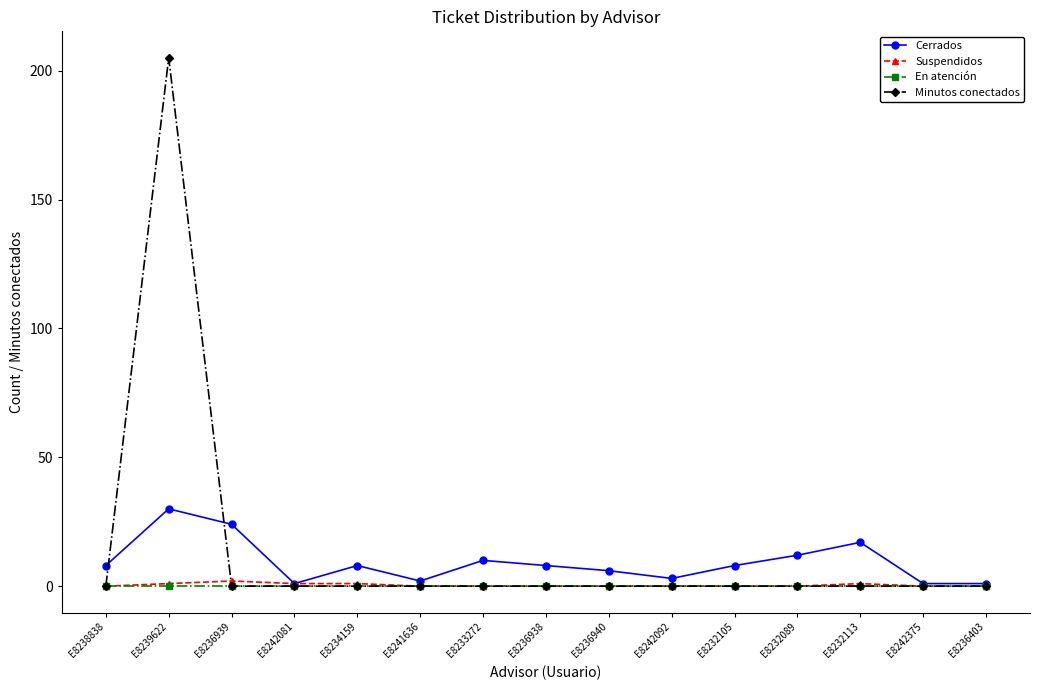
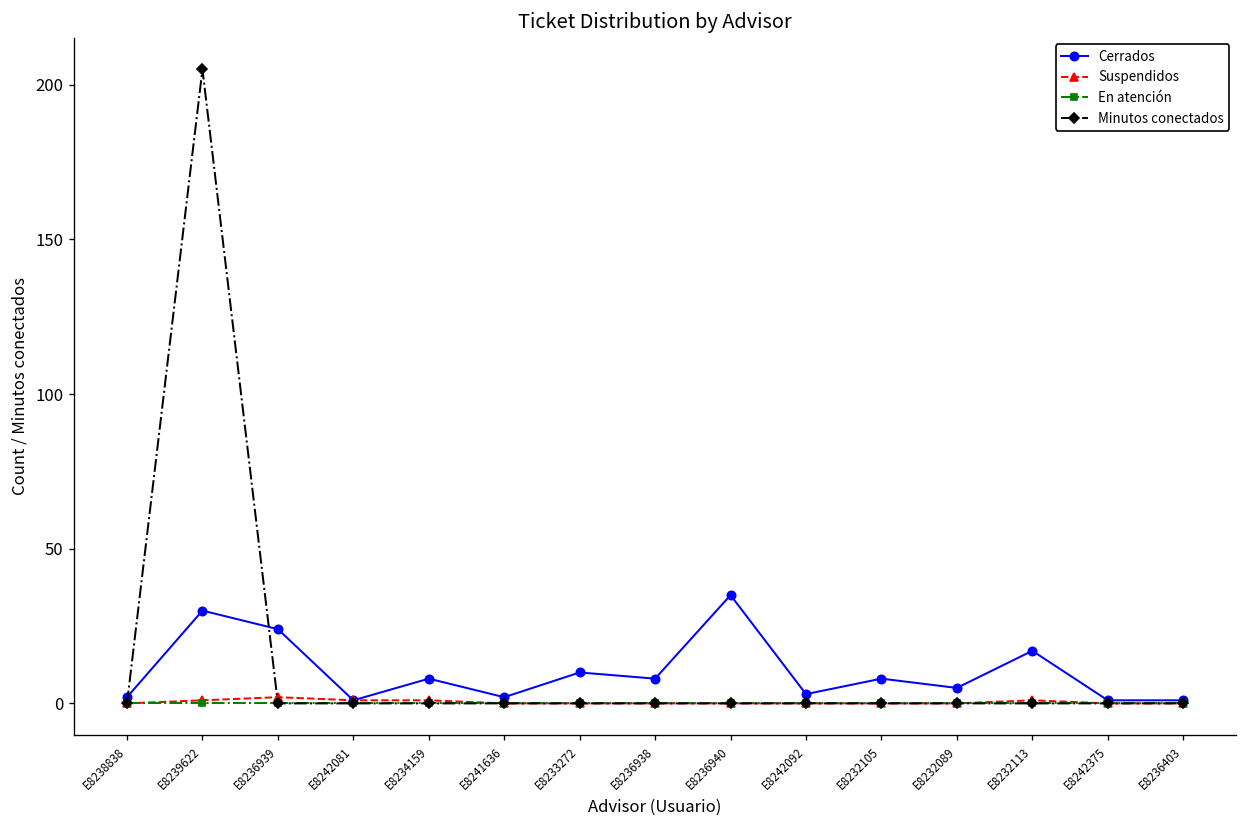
  {
    "Cerrados": {
-     "E8238838": 8,
+     "E8238838": 2,
      "E8239622": 30,
      "E8236939": 24,
      "E8234159": 8,
      "E8241636": 2,
      "E8233272": 10,
      "E8236938": 8,
-     "E8236940": 6,
+     "E8236940": 35,
      "E8242092": 3,
      "E8232105": 8,
-     "E8232089": 12,
+     "E8232089": 5,
      "E8232113": 17,
      "E8242375": 1,
      "E8236403": 1
    },
    "Suspendidos": {
      "E8239622": 1,
      "E8236939": 2,
      "E8234159": 1,
      "E8232113": 1
    },
    "En atención": {
      "E8239622": 0
    },
    "Minutos conectados": {
      "E8239622": 205
    }
  }
